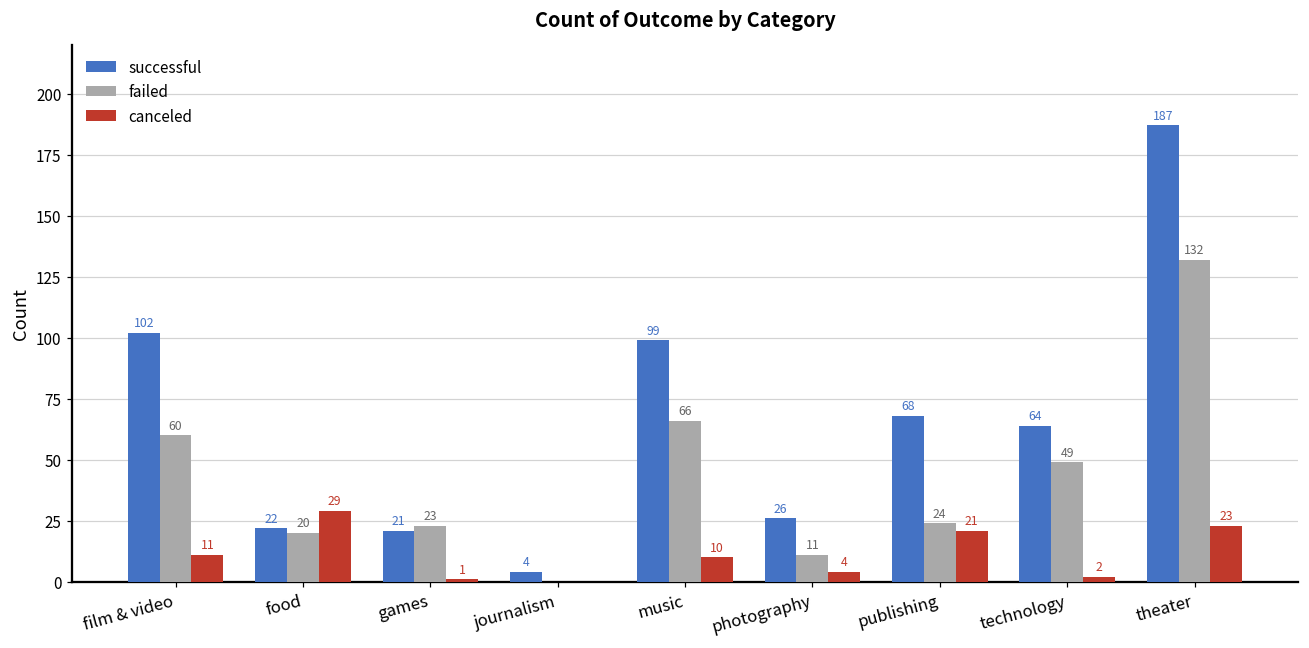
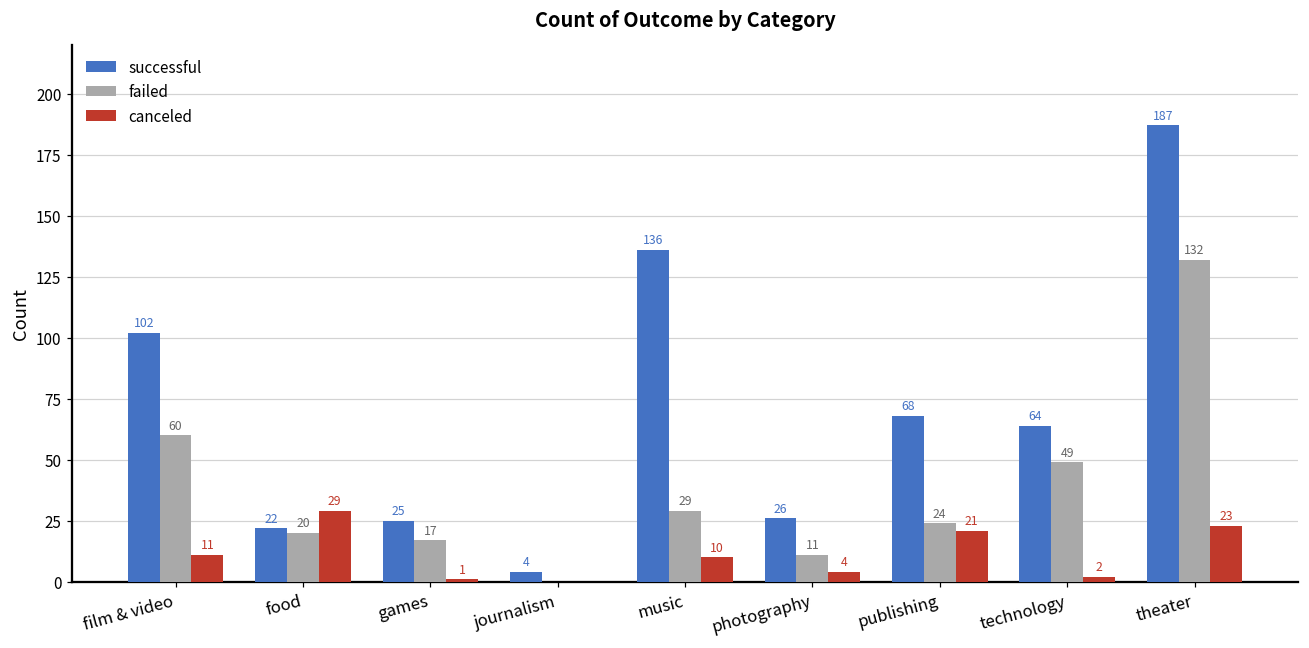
  {
    "successful": {
      "film & video": 102,
      "food": 22,
-     "games": 21,
+     "games": 25,
      "journalism": 4,
-     "music": 99,
+     "music": 136,
      "photography": 26,
      "publishing": 68,
      "technology": 64,
      "theater": 187
    },
    "failed": {
      "film & video": 60,
      "food": 20,
-     "games": 23,
-     "music": 66,
+     "games": 17,
+     "music": 29,
      "photography": 11,
      "publishing": 24,
      "technology": 49,
      "theater": 132
    },
    "canceled": {
      "film & video": 11,
      "food": 29,
      "games": 1,
      "music": 10,
      "photography": 4,
      "publishing": 21,
      "technology": 2,
      "theater": 23
    }
  }
